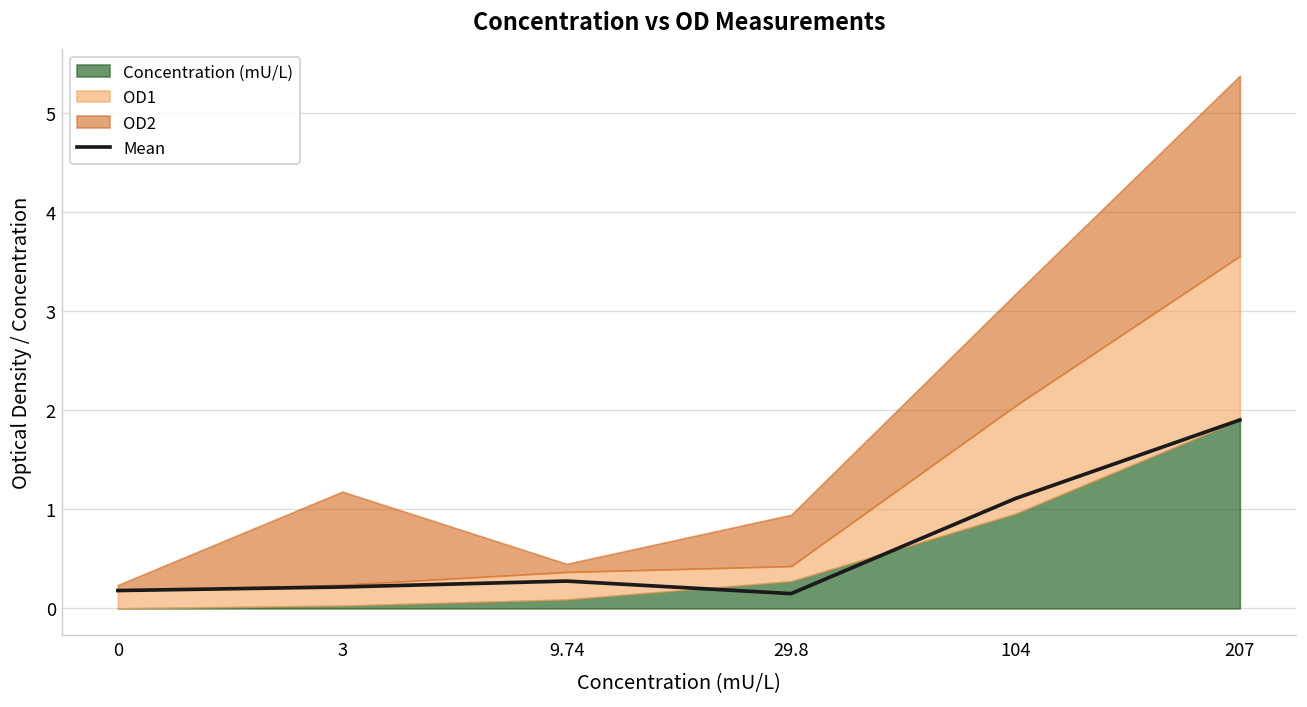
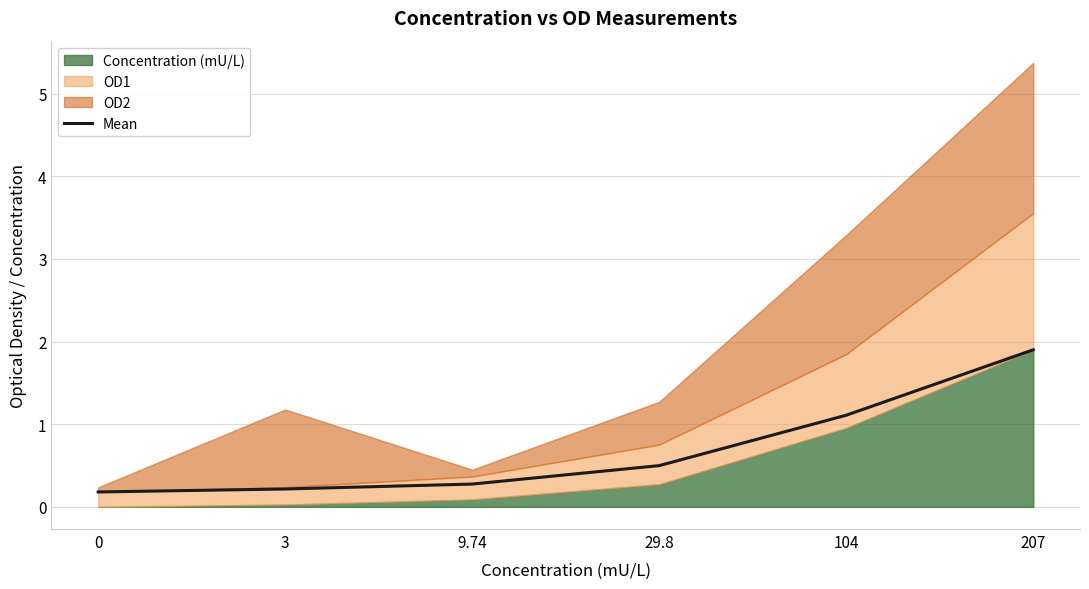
  {
    "Concentration (mU/L)": {
      "0": 0.0,
      "9.74": 0.1,
      "29.8": 0.3,
      "104": 1.0
    },
    "Mean": {
      "9.74": 0.3,
-     "29.8": 0.1,
+     "29.8": 0.5,
      "104": 1.1
    },
    "OD1": {
      "9.74": 0.3,
-     "29.8": 0.2,
-     "104": 1.1,
+     "29.8": 0.5,
+     "104": 0.9,
      "207": 1.7
    },
    "OD2": {
      "0": 0.1,
      "3": 0.9,
      "9.74": 0.1,
      "29.8": 0.5,
-     "104": 1.1,
+     "104": 1.4,
      "207": 1.8
    }
  }
